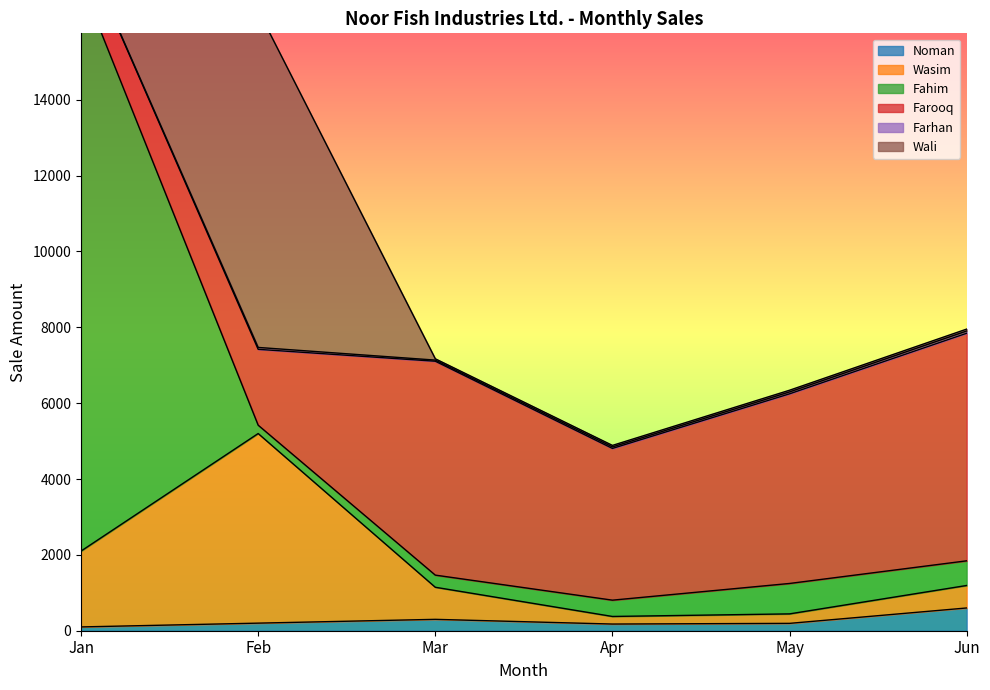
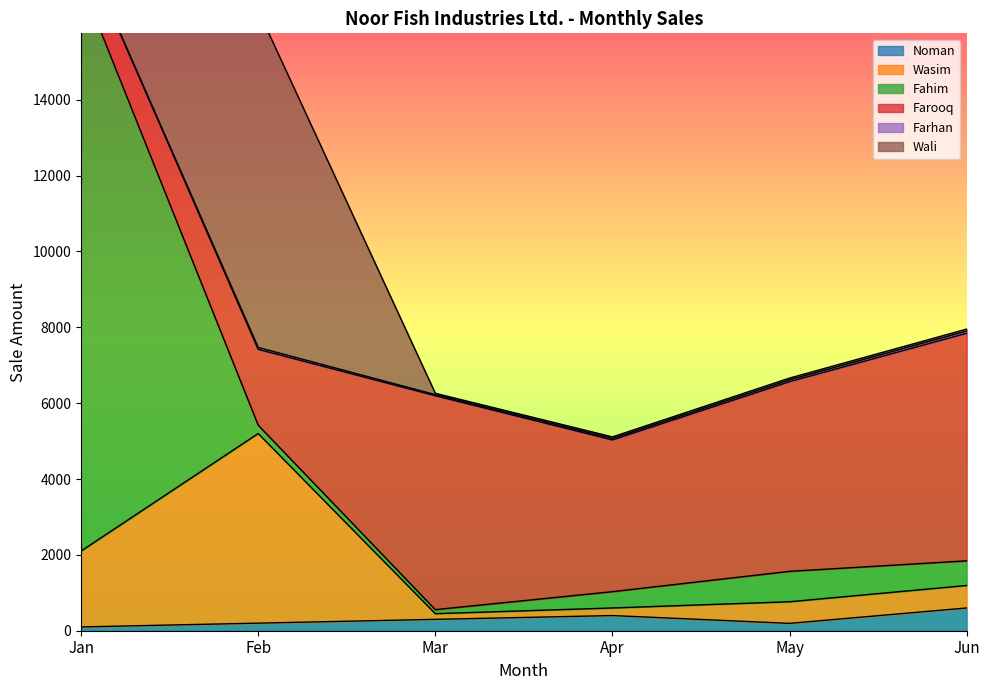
  {
    "Noman": {
      "Jan": 100,
      "Feb": 200,
      "Mar": 300,
-     "Apr": 200,
+     "Apr": 400,
      "May": 200,
      "Jun": 600
    },
    "Wasim": {
      "Jan": 2000,
      "Feb": 5000,
-     "Mar": 800,
+     "Mar": 200,
      "Apr": 200,
-     "May": 300,
+     "May": 600,
      "Jun": 600
    },
    "Fahim": {
      "Feb": 200,
-     "Mar": 300,
+     "Mar": 100,
      "Apr": 400,
      "May": 800,
      "Jun": 700
    }
  }
